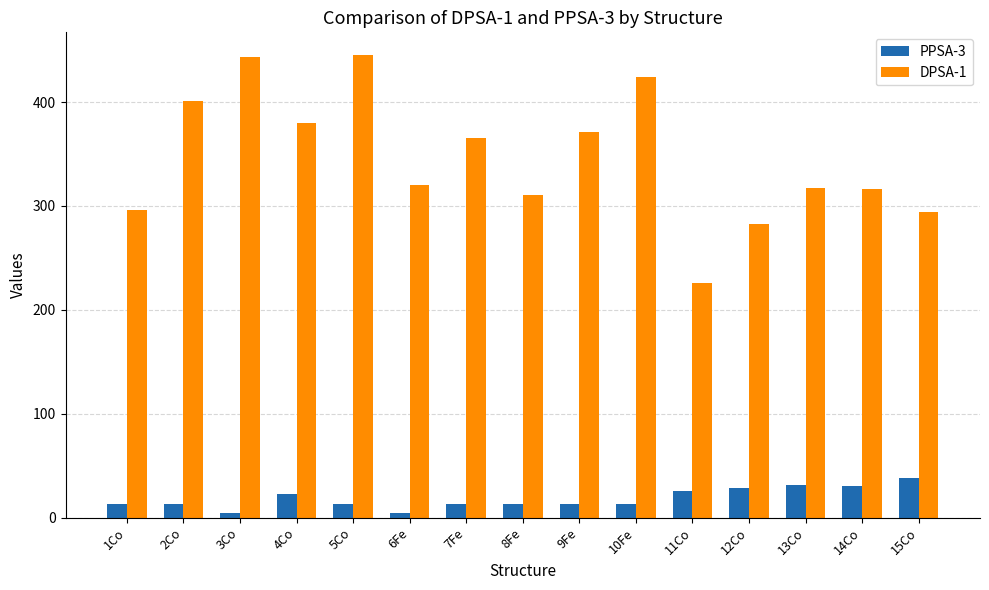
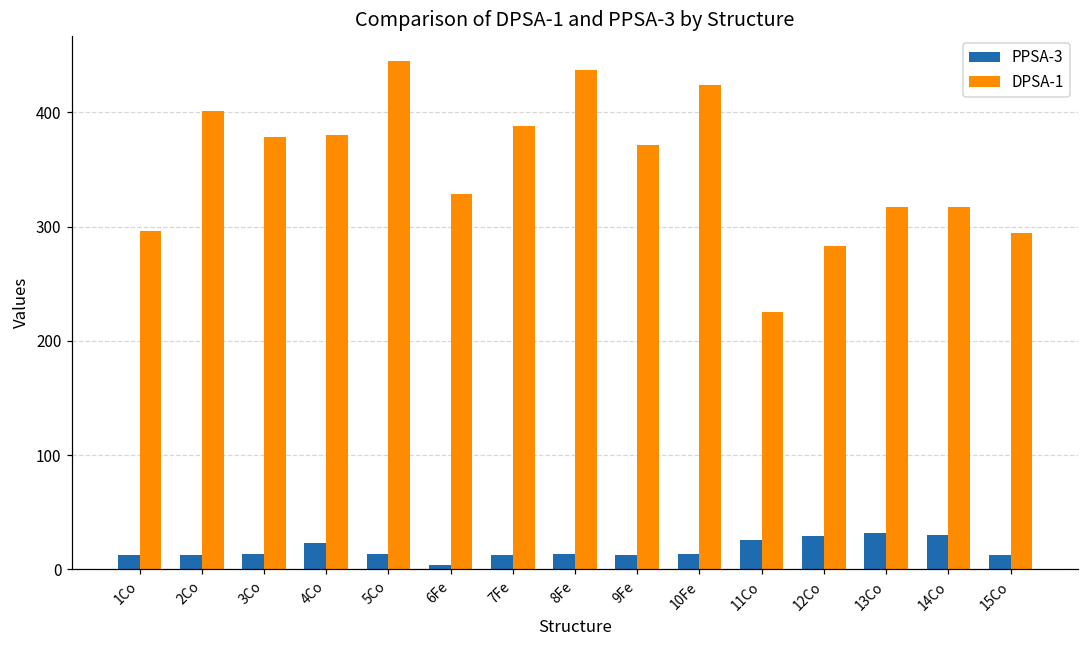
  {
    "PPSA-3": {
      "1Co": 13,
      "2Co": 13,
-     "3Co": 4,
+     "3Co": 13,
      "4Co": 23,
      "5Co": 13,
      "6Fe": 4,
      "7Fe": 13,
      "8Fe": 13,
      "9Fe": 13,
      "10Fe": 13,
      "11Co": 25,
      "12Co": 29,
      "13Co": 31,
      "14Co": 30,
-     "15Co": 38
+     "15Co": 12
    },
    "DPSA-1": {
      "1Co": 296,
      "2Co": 401,
-     "3Co": 443,
+     "3Co": 379,
      "4Co": 380,
      "5Co": 445,
-     "6Fe": 320,
-     "7Fe": 366,
-     "8Fe": 311,
+     "6Fe": 329,
+     "7Fe": 388,
+     "8Fe": 437,
      "9Fe": 371,
      "10Fe": 424,
      "11Co": 226,
      "12Co": 283,
      "13Co": 317,
      "14Co": 317,
      "15Co": 295
    }
  }
